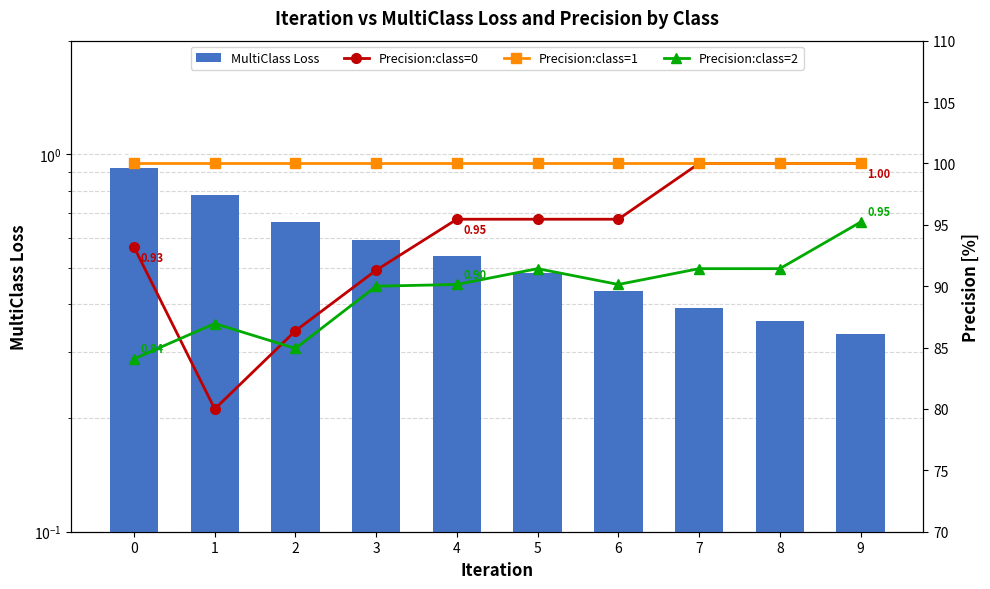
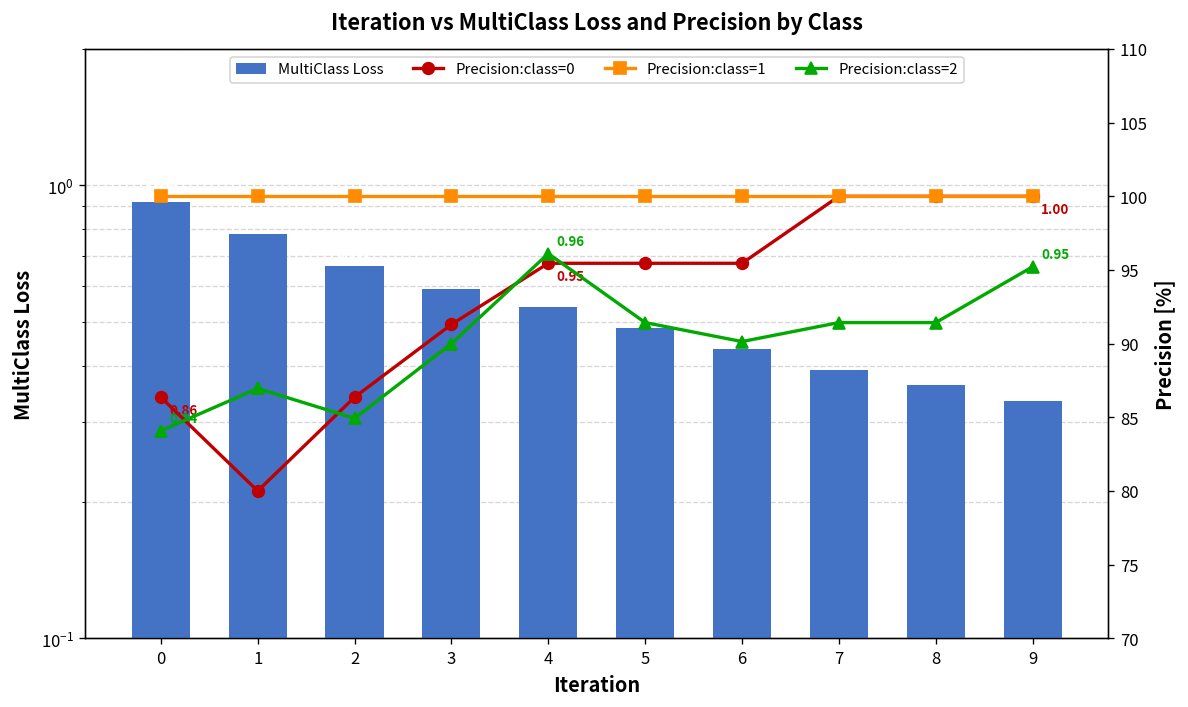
  {
    "Precision:class=0": {
-     "0": 0.93,
+     "0": 0.86,
      "4": 0.95
    },
    "Precision:class=2": {
      "0": 0.84,
-     "4": 0.90,
+     "4": 0.96,
      "9": 0.95
    }
  }
